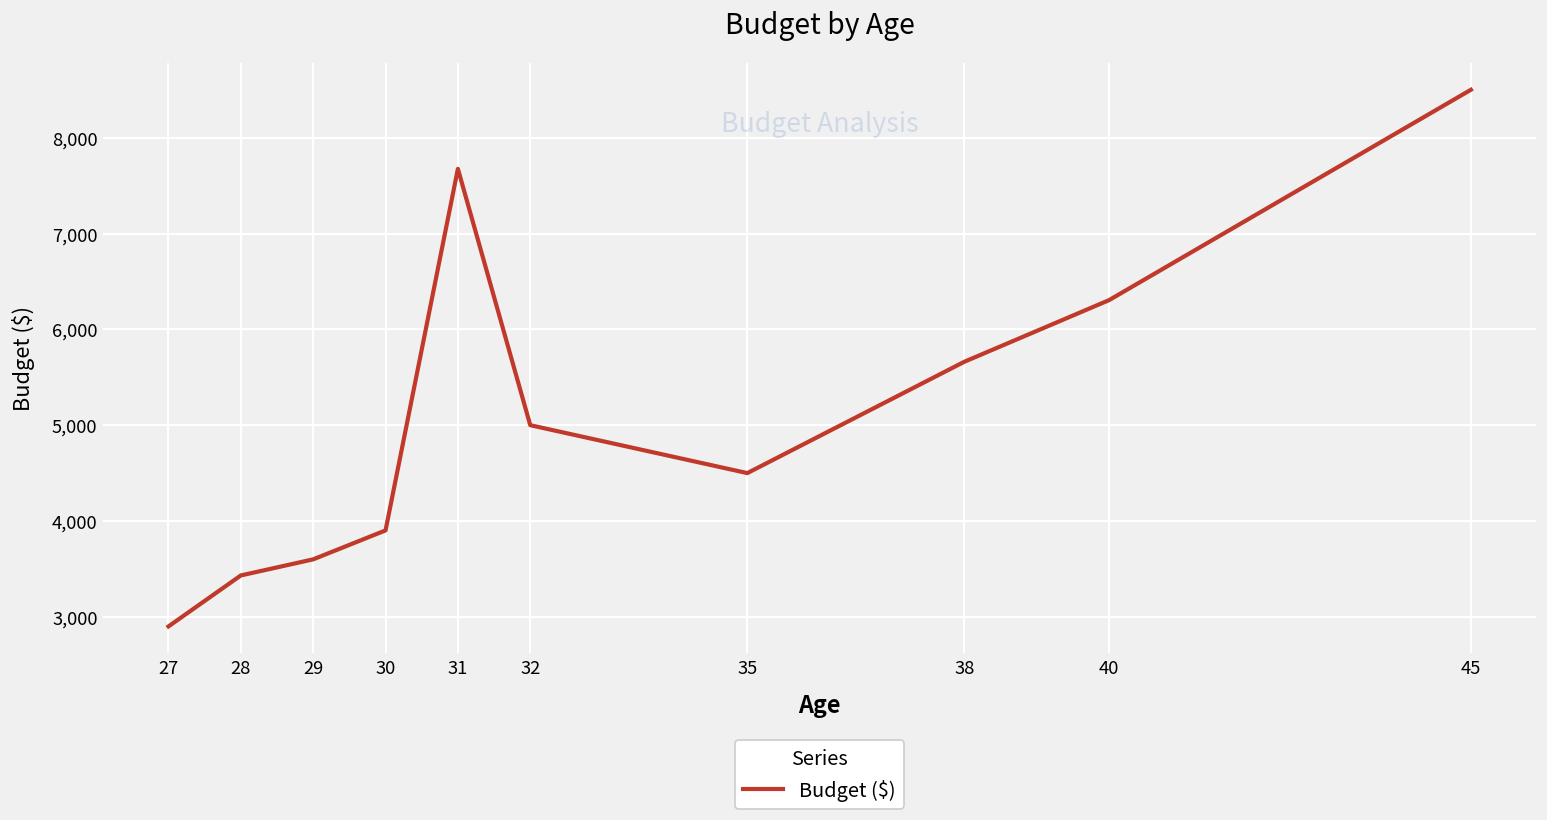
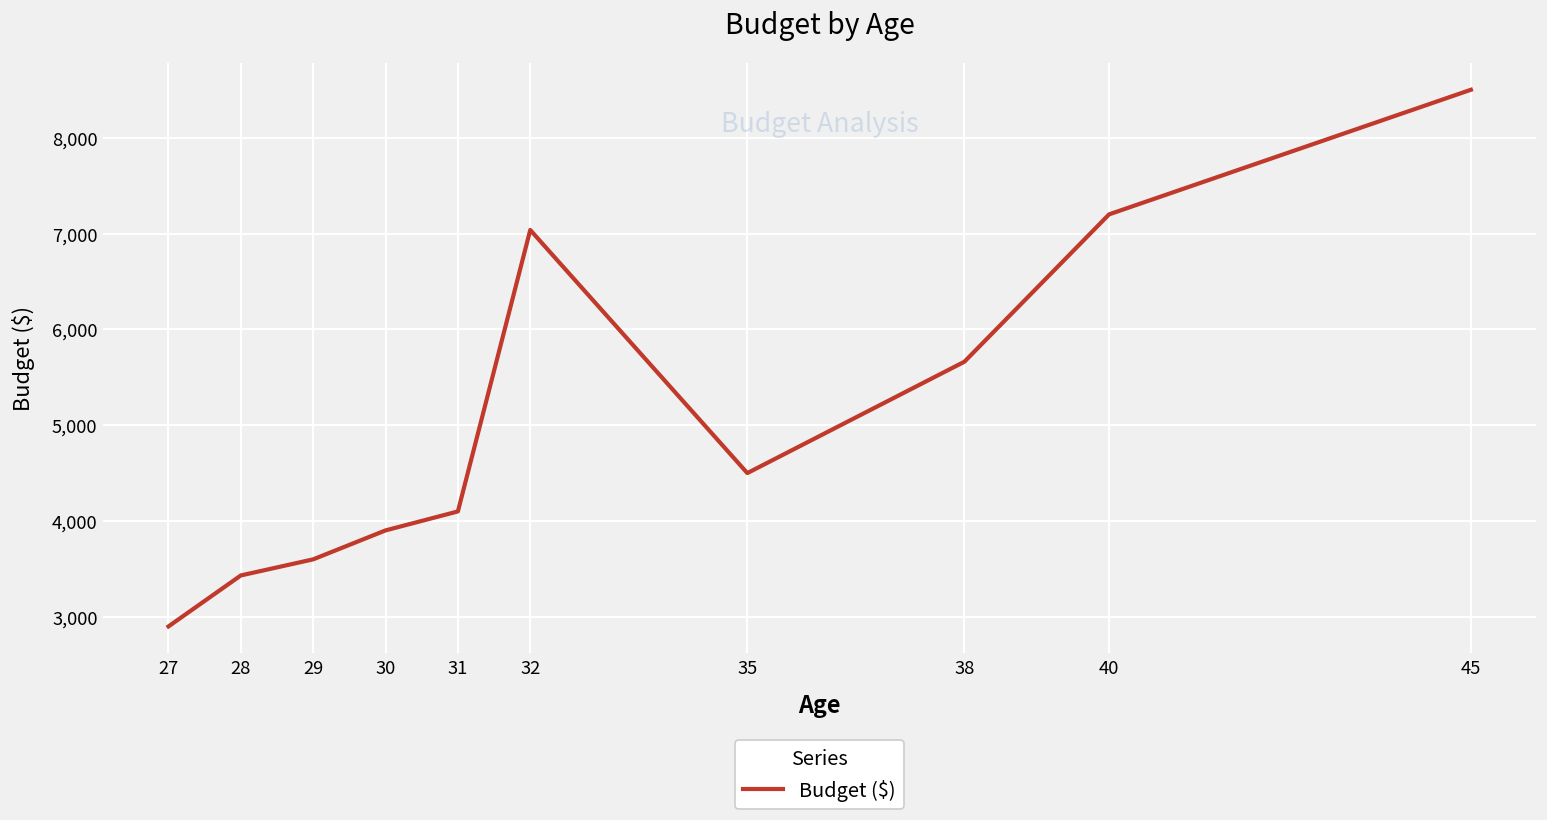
  {
    "27": "2,900",
    "28": "3,400",
    "29": "3,600",
    "30": "3,900",
-   "31": "7,700",
-   "32": "5,000",
+   "31": "4,100",
+   "32": "7,000",
    "35": "4,500",
    "38": "5,700",
-   "40": "6,300",
+   "40": "7,200",
    "45": "8,500"
  }
